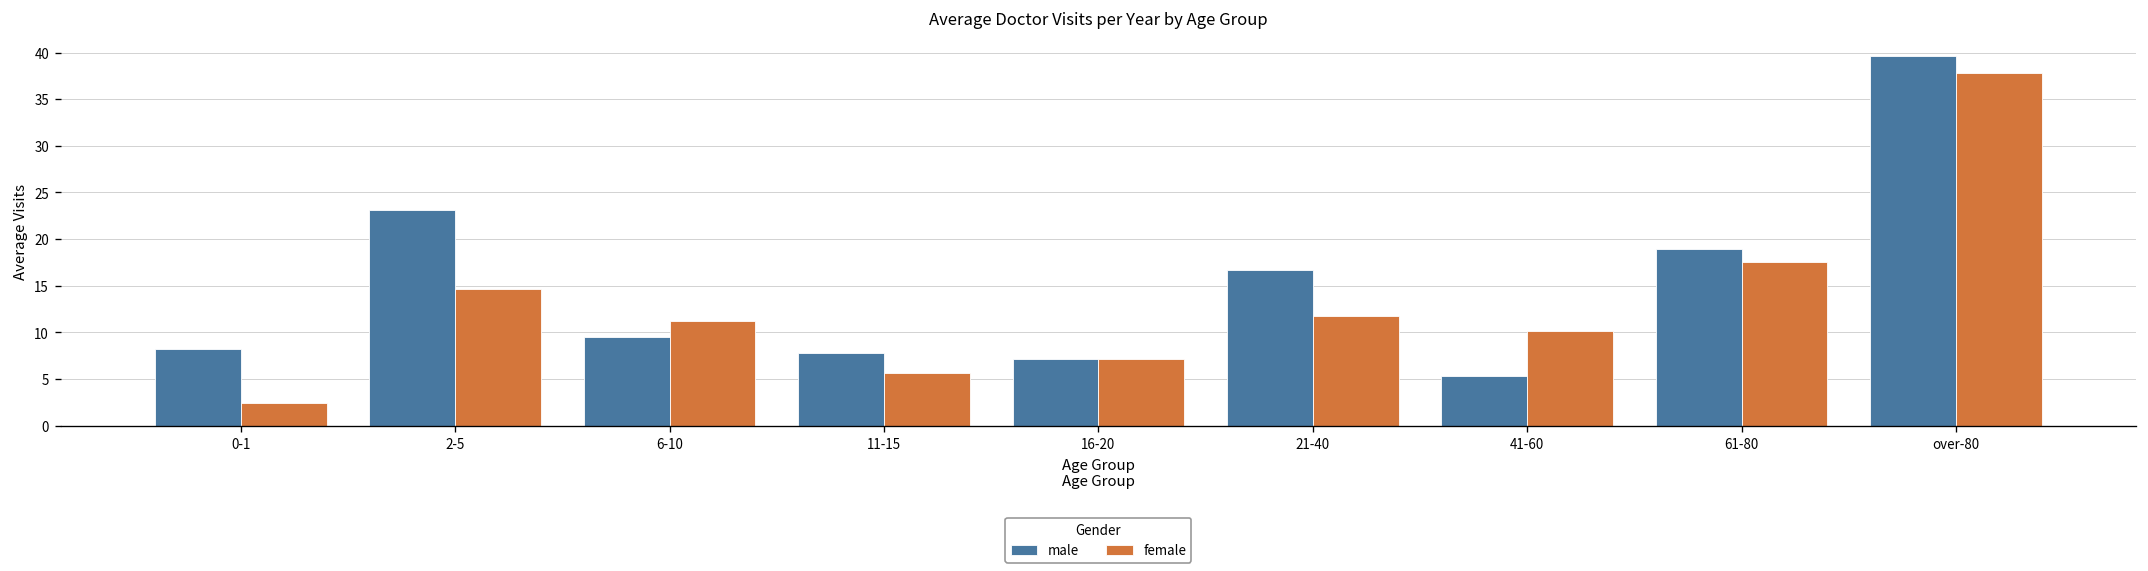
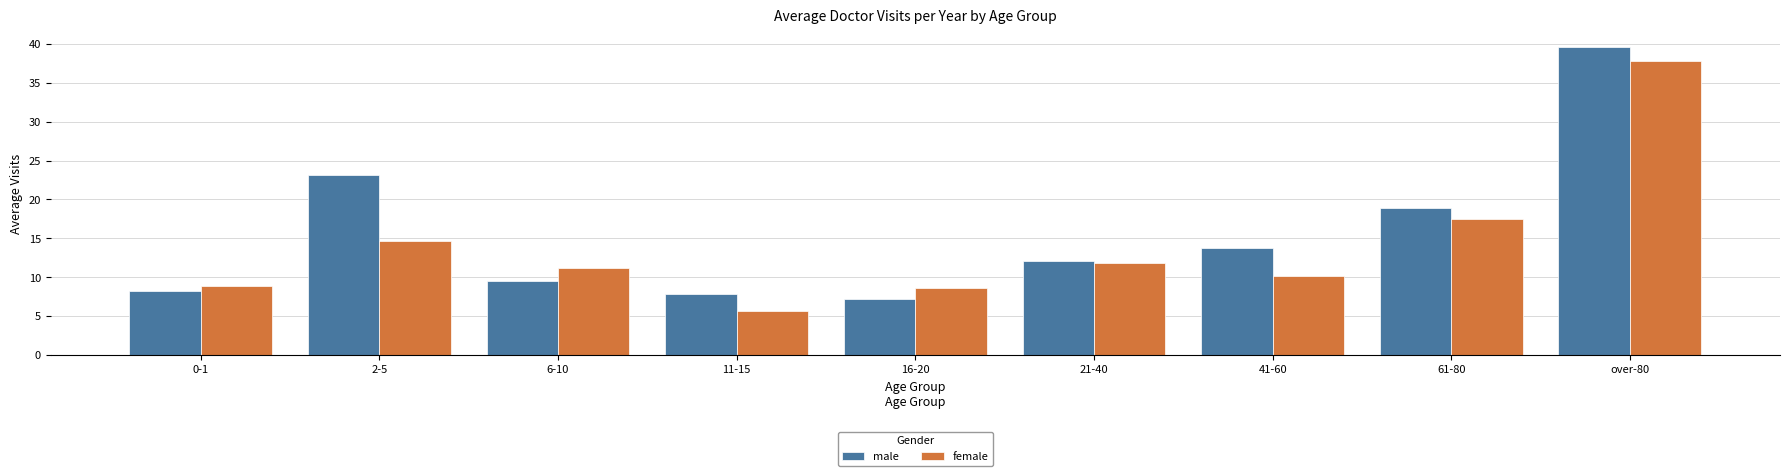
  {
    "male": {
      "0-1": 8,
      "2-5": 23,
      "6-10": 10,
      "11-15": 8,
      "16-20": 7,
-     "21-40": 17,
-     "41-60": 5,
+     "21-40": 12,
+     "41-60": 14,
      "61-80": 19,
      "over-80": 40
    },
    "female": {
-     "0-1": 2,
+     "0-1": 9,
      "2-5": 15,
      "6-10": 11,
      "11-15": 6,
-     "16-20": 7,
+     "16-20": 9,
      "21-40": 12,
      "41-60": 10,
      "61-80": 18,
      "over-80": 38
    }
  }
